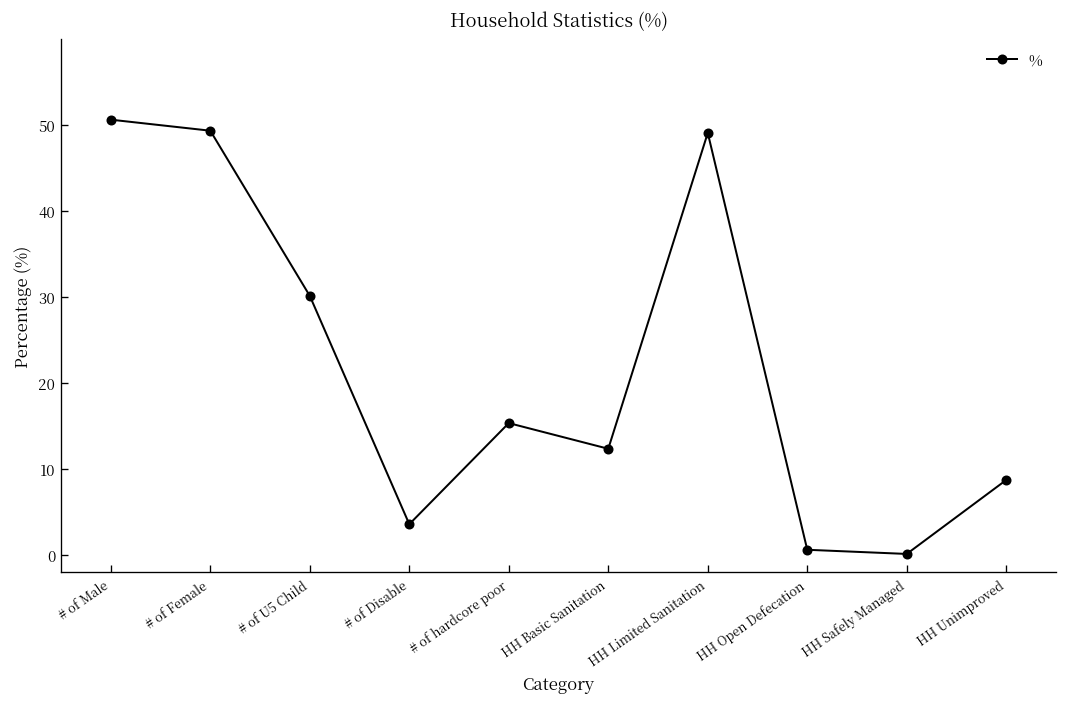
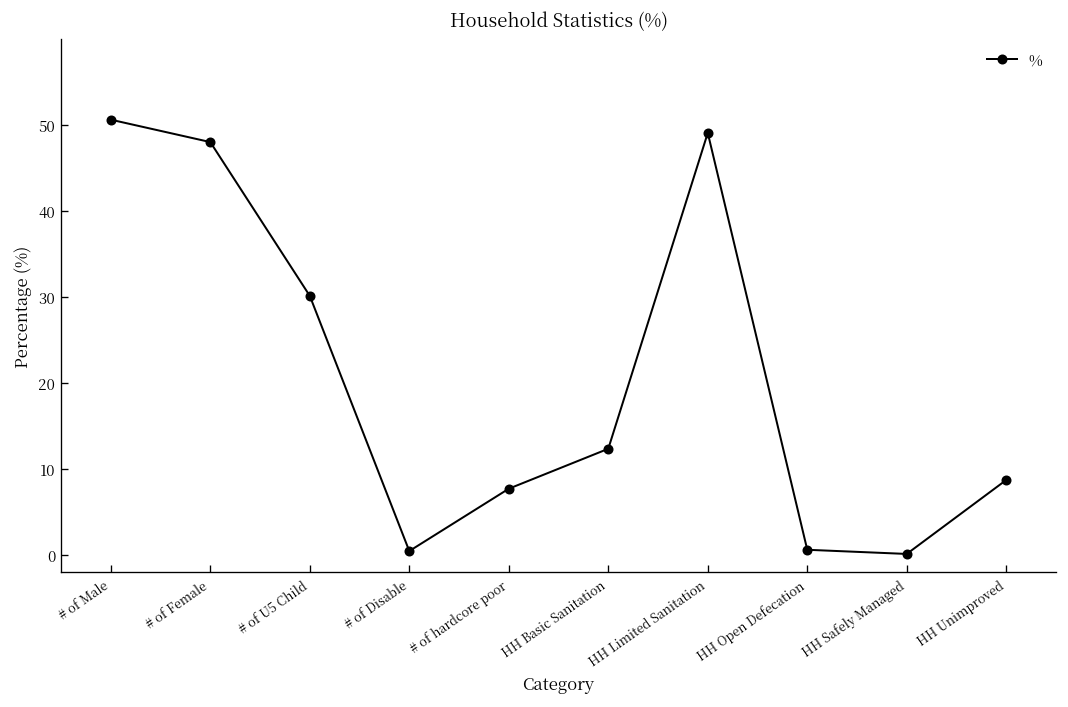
  {
    "# of Male": 51,
-   "# of Female": 49,
+   "# of Female": 48,
    "# of U5 Child": 30,
-   "# of Disable": 4,
-   "# of hardcore poor": 15,
+   "# of Disable": 0,
+   "# of hardcore poor": 8,
    "HH Basic Sanitation": 12,
    "HH Limited Sanitation": 49,
    "HH Open Defecation": 1,
    "HH Safely Managed": 0,
    "HH Unimproved": 9
  }
